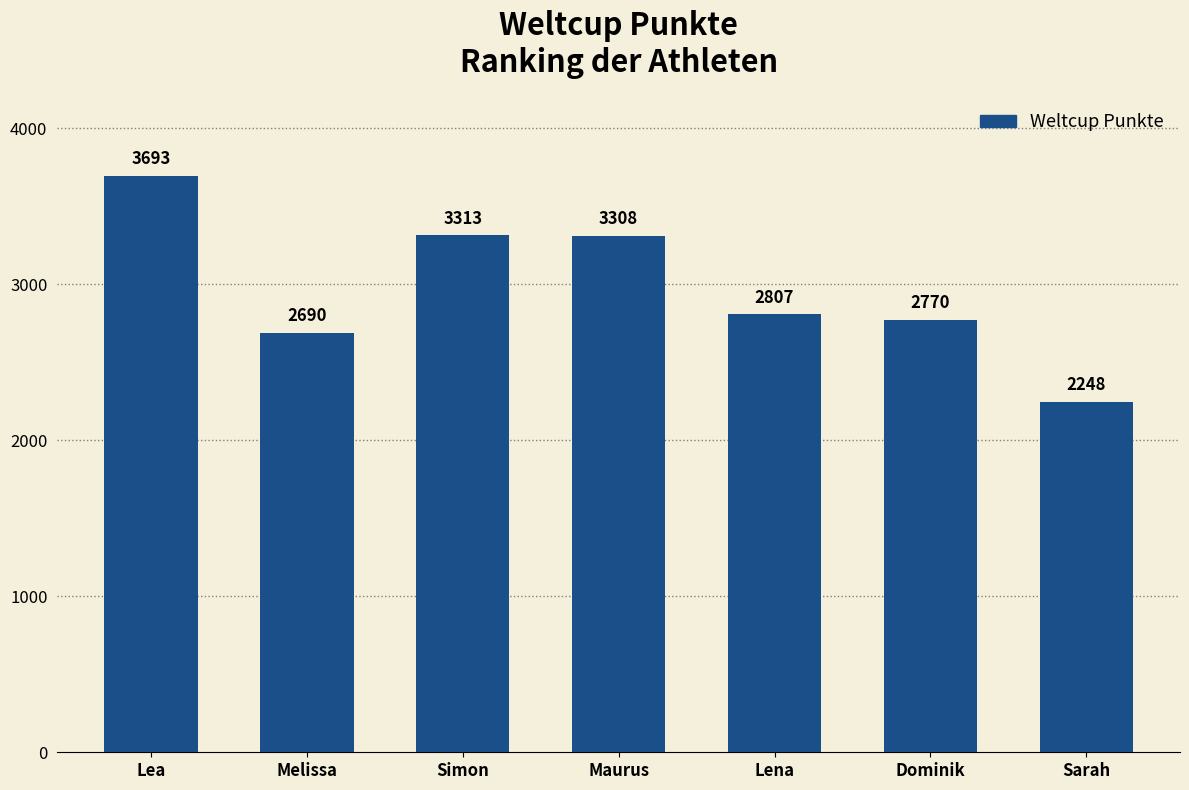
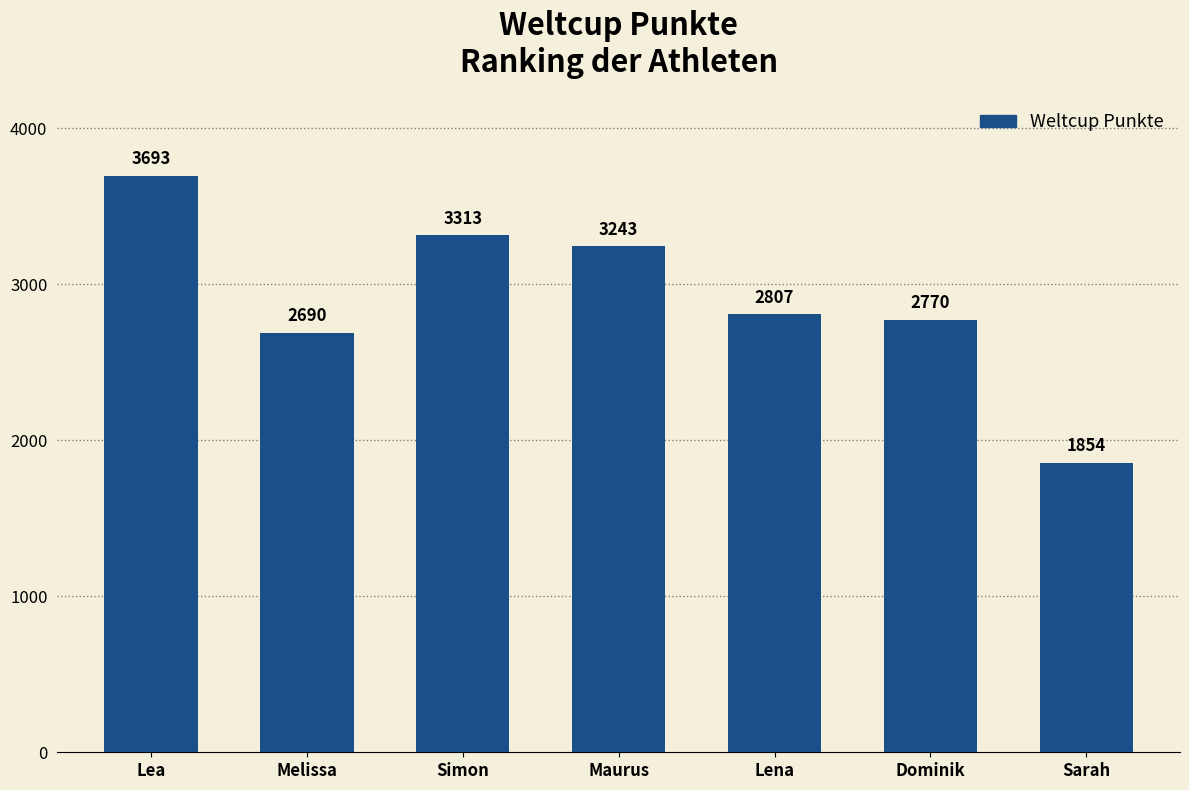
  {
    "Lea": 3693,
    "Melissa": 2690,
    "Simon": 3313,
-   "Maurus": 3308,
+   "Maurus": 3243,
    "Lena": 2807,
    "Dominik": 2770,
-   "Sarah": 2248
+   "Sarah": 1854
  }
